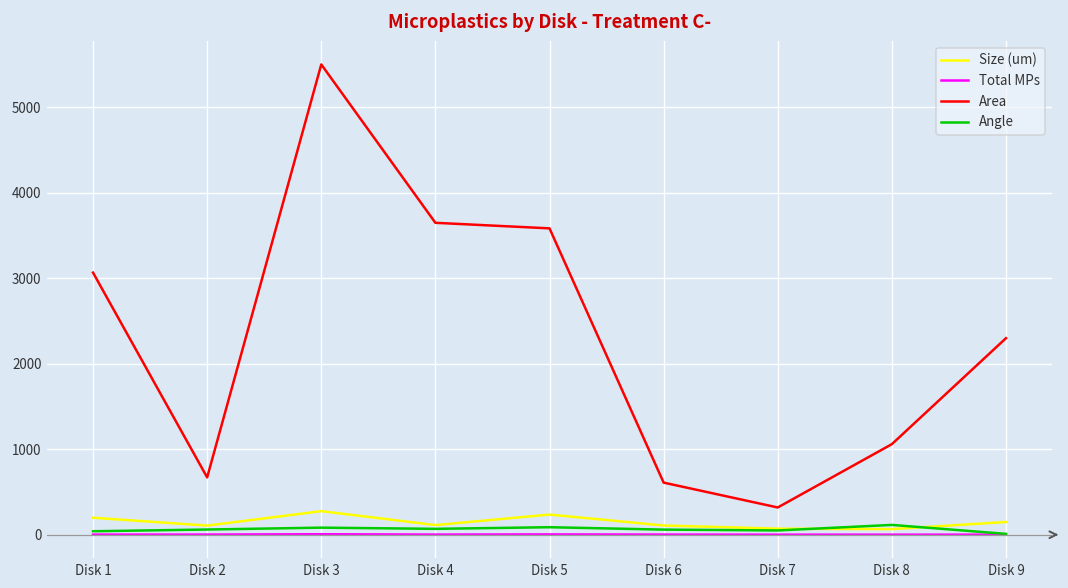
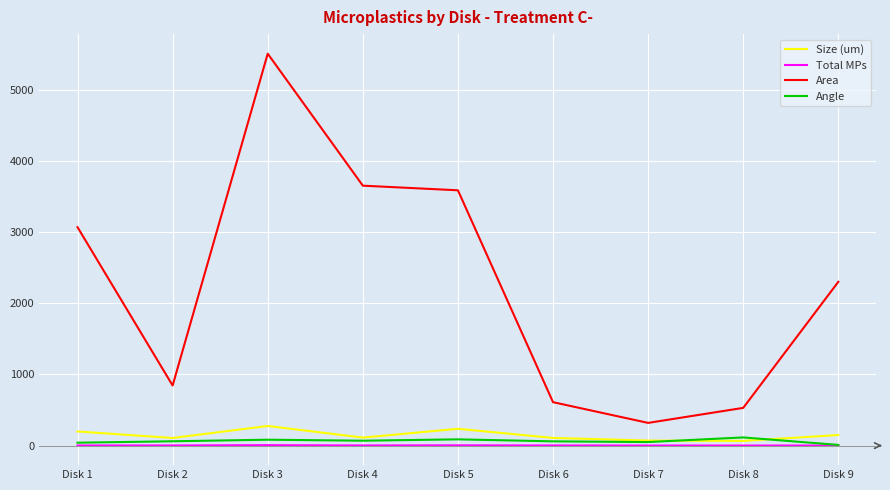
  {
    "Size (um)": {
      "Disk 1": 200,
      "Disk 2": 100,
      "Disk 3": 300,
      "Disk 4": 100,
      "Disk 5": 200,
      "Disk 6": 100,
      "Disk 8": 100,
      "Disk 9": 100
    },
    "Total MPs": {
      "Disk 1": 0,
      "Disk 2": 0,
      "Disk 3": 0,
      "Disk 4": 0,
      "Disk 5": 0,
      "Disk 6": 0,
      "Disk 7": 0,
      "Disk 8": 0
    },
    "Area": {
      "Disk 1": 3100,
-     "Disk 2": 700,
+     "Disk 2": 800,
      "Disk 3": 5500,
      "Disk 4": 3700,
      "Disk 5": 3600,
      "Disk 6": 600,
      "Disk 7": 300,
-     "Disk 8": 1100,
+     "Disk 8": 500,
      "Disk 9": 2300
    },
    "Angle": {
      "Disk 1": 0,
      "Disk 2": 100,
      "Disk 3": 100,
      "Disk 4": 100,
      "Disk 5": 100,
      "Disk 6": 100,
      "Disk 8": 100
    }
  }
